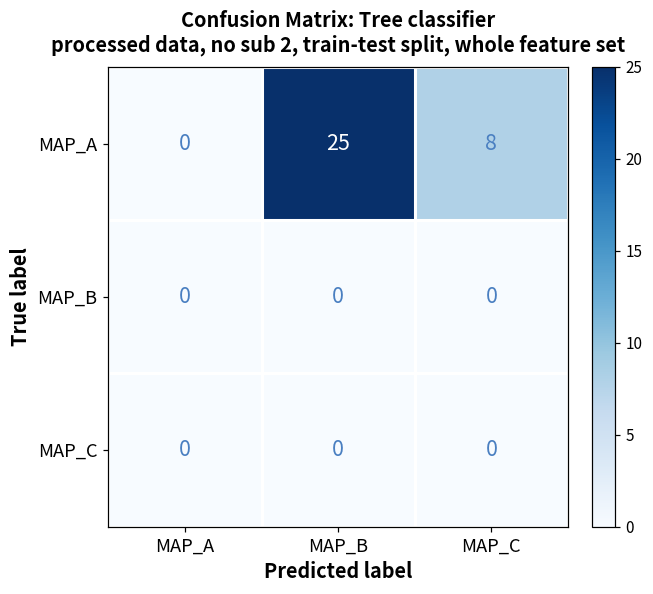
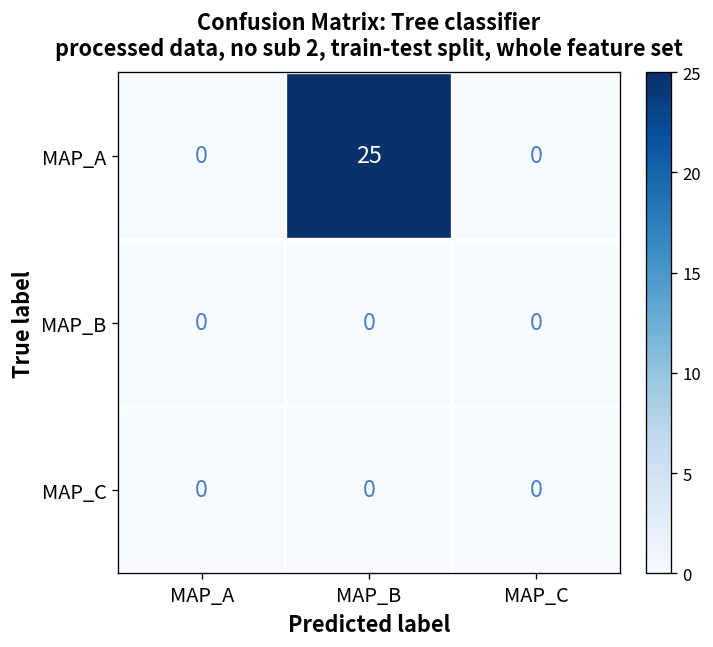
  {
    "MAP_A": {
      "MAP_A": 0,
      "MAP_B": 25,
-     "MAP_C": 8
+     "MAP_C": 0
    },
    "MAP_B": {
      "MAP_A": 0,
      "MAP_B": 0,
      "MAP_C": 0
    },
    "MAP_C": {
      "MAP_A": 0,
      "MAP_B": 0,
      "MAP_C": 0
    }
  }
